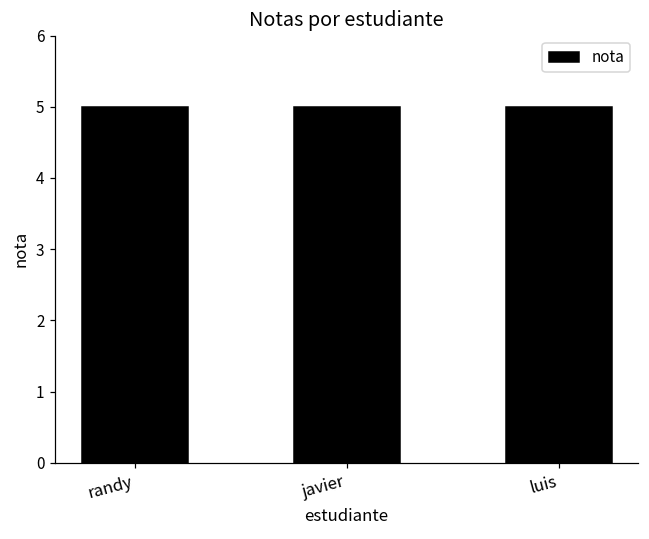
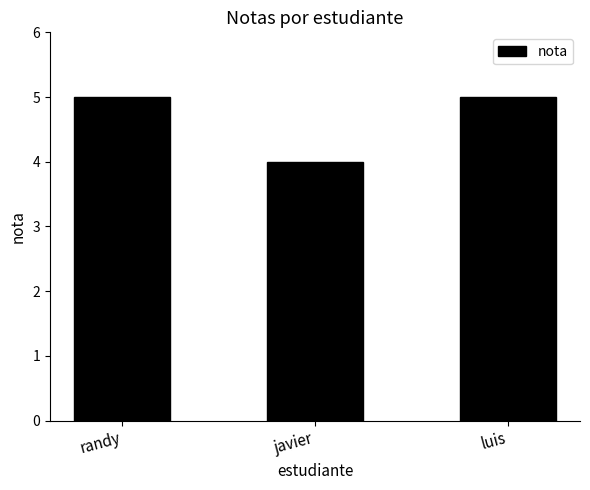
  {
    "randy": 5,
-   "javier": 5,
+   "javier": 4,
    "luis": 5
  }
